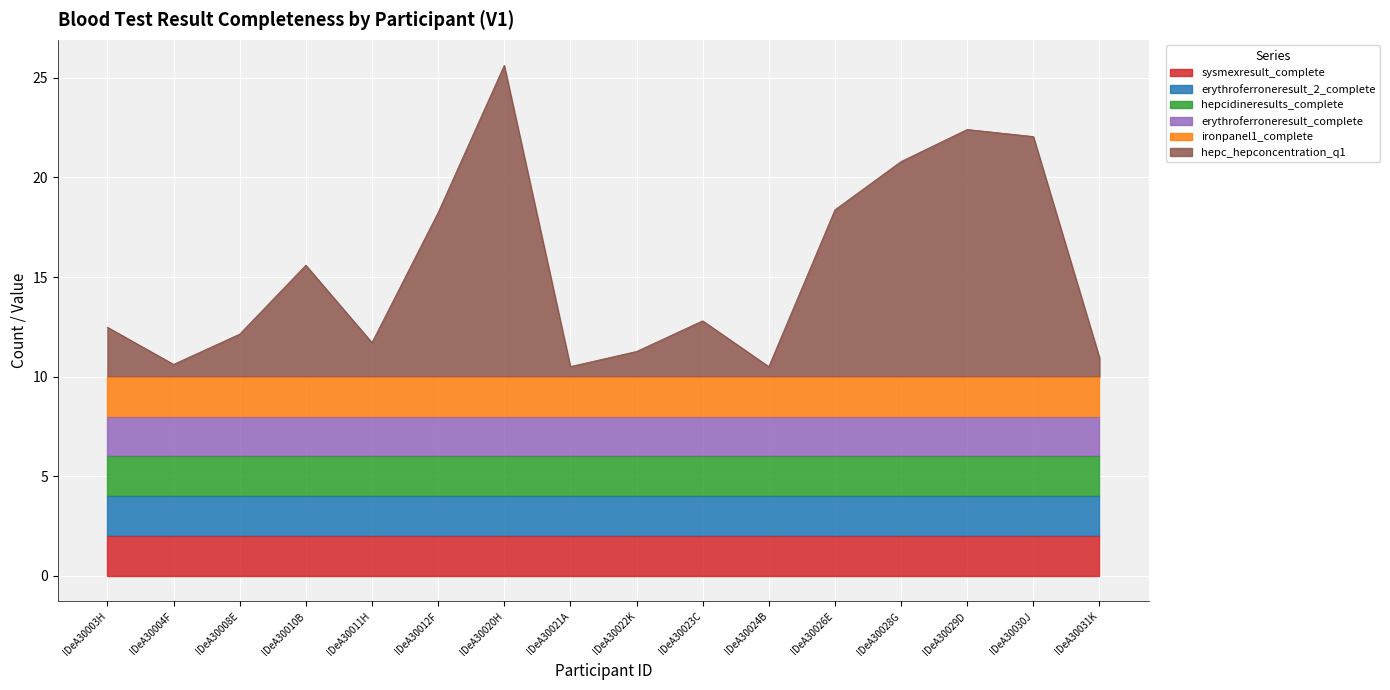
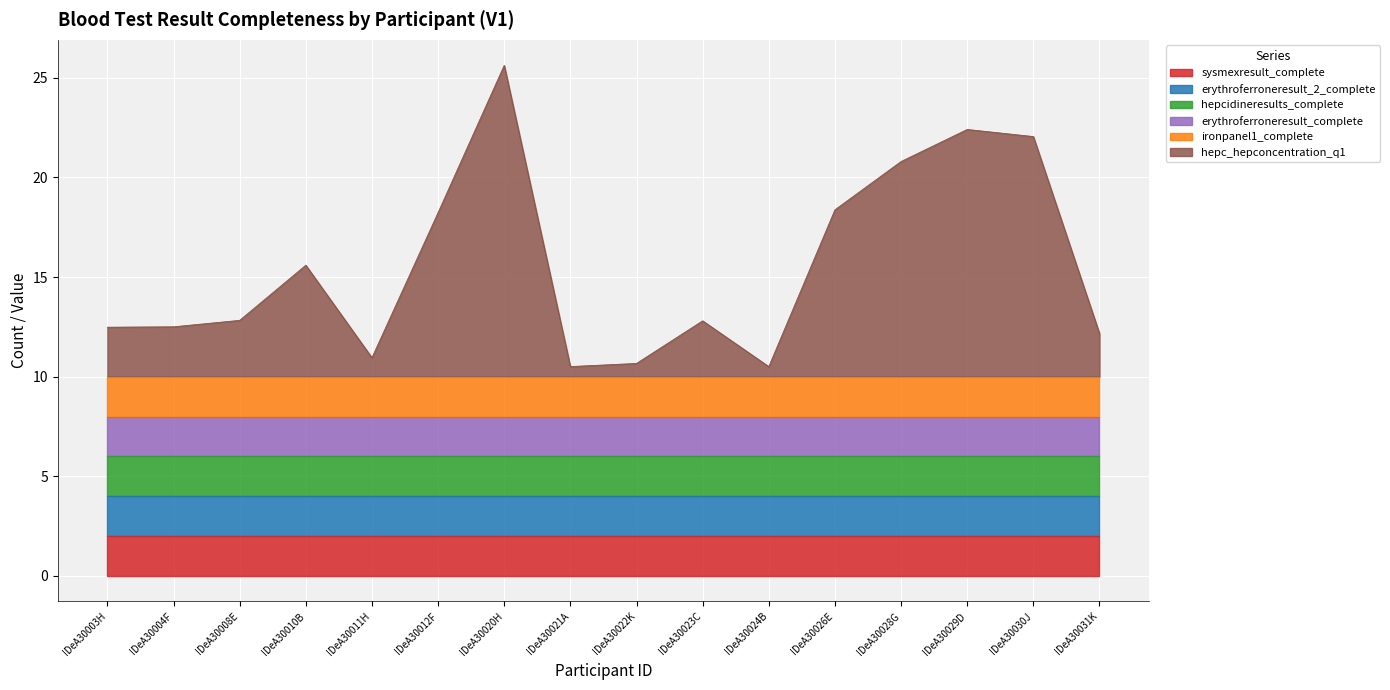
  {
    "sysmexresult_complete": {
      "IDeA30003H": 2.0,
      "IDeA30004F": 2.0,
      "IDeA30008E": 2.0,
      "IDeA30010B": 2.0,
      "IDeA30011H": 2.0,
      "IDeA30012F": 2.0,
      "IDeA30020H": 2.0,
      "IDeA30021A": 2.0,
      "IDeA30022K": 2.0,
      "IDeA30023C": 2.0,
      "IDeA30024B": 2.0,
      "IDeA30026E": 2.0,
      "IDeA30028G": 2.0,
      "IDeA30029D": 2.0,
      "IDeA30030J": 2.0,
      "IDeA30031K": 2.0
    },
    "erythroferroneresult_2_complete": {
      "IDeA30003H": 4.0,
      "IDeA30004F": 4.0,
      "IDeA30008E": 4.0,
      "IDeA30010B": 4.0,
      "IDeA30011H": 4.0,
      "IDeA30012F": 4.0,
      "IDeA30020H": 4.0,
      "IDeA30021A": 4.0,
      "IDeA30022K": 4.0,
      "IDeA30023C": 4.0,
      "IDeA30024B": 4.0,
      "IDeA30026E": 4.0,
      "IDeA30028G": 4.0,
      "IDeA30029D": 4.0,
      "IDeA30030J": 4.0,
      "IDeA30031K": 4.0
    },
    "hepcidineresults_complete": {
      "IDeA30003H": 6.0,
      "IDeA30004F": 6.0,
      "IDeA30008E": 6.0,
      "IDeA30010B": 6.0,
      "IDeA30011H": 6.0,
      "IDeA30012F": 6.0,
      "IDeA30020H": 6.0,
      "IDeA30021A": 6.0,
      "IDeA30022K": 6.0,
      "IDeA30023C": 6.0,
      "IDeA30024B": 6.0,
      "IDeA30026E": 6.0,
      "IDeA30028G": 6.0,
      "IDeA30029D": 6.0,
      "IDeA30030J": 6.0,
      "IDeA30031K": 6.0
    },
    "erythroferroneresult_complete": {
      "IDeA30003H": 8.0,
      "IDeA30004F": 8.0,
      "IDeA30008E": 8.0,
      "IDeA30010B": 8.0,
      "IDeA30011H": 8.0,
      "IDeA30012F": 8.0,
      "IDeA30020H": 8.0,
      "IDeA30021A": 8.0,
      "IDeA30022K": 8.0,
      "IDeA30023C": 8.0,
      "IDeA30024B": 8.0,
      "IDeA30026E": 8.0,
      "IDeA30028G": 8.0,
      "IDeA30029D": 8.0,
      "IDeA30030J": 8.0,
      "IDeA30031K": 8.0
    },
    "ironpanel1_complete": {
      "IDeA30003H": 10.0,
      "IDeA30004F": 10.0,
      "IDeA30008E": 10.0,
      "IDeA30010B": 10.0,
      "IDeA30011H": 10.0,
      "IDeA30012F": 10.0,
      "IDeA30020H": 10.0,
      "IDeA30021A": 10.0,
      "IDeA30022K": 10.0,
      "IDeA30023C": 10.0,
      "IDeA30024B": 10.0,
      "IDeA30026E": 10.0,
      "IDeA30028G": 10.0,
      "IDeA30029D": 10.0,
      "IDeA30030J": 10.0,
      "IDeA30031K": 10.0
    },
    "hepc_hepconcentration_q1": {
      "IDeA30003H": 12.5,
-     "IDeA30004F": 10.6,
-     "IDeA30008E": 12.1,
+     "IDeA30004F": 12.5,
+     "IDeA30008E": 12.8,
      "IDeA30010B": 15.6,
-     "IDeA30011H": 11.7,
+     "IDeA30011H": 11.0,
      "IDeA30012F": 18.2,
      "IDeA30020H": 25.6,
      "IDeA30021A": 10.5,
-     "IDeA30022K": 11.3,
+     "IDeA30022K": 10.7,
      "IDeA30023C": 12.8,
      "IDeA30024B": 10.5,
      "IDeA30026E": 18.4,
      "IDeA30028G": 20.8,
      "IDeA30029D": 22.4,
      "IDeA30030J": 22.1,
-     "IDeA30031K": 10.9
+     "IDeA30031K": 12.2
    }
  }
